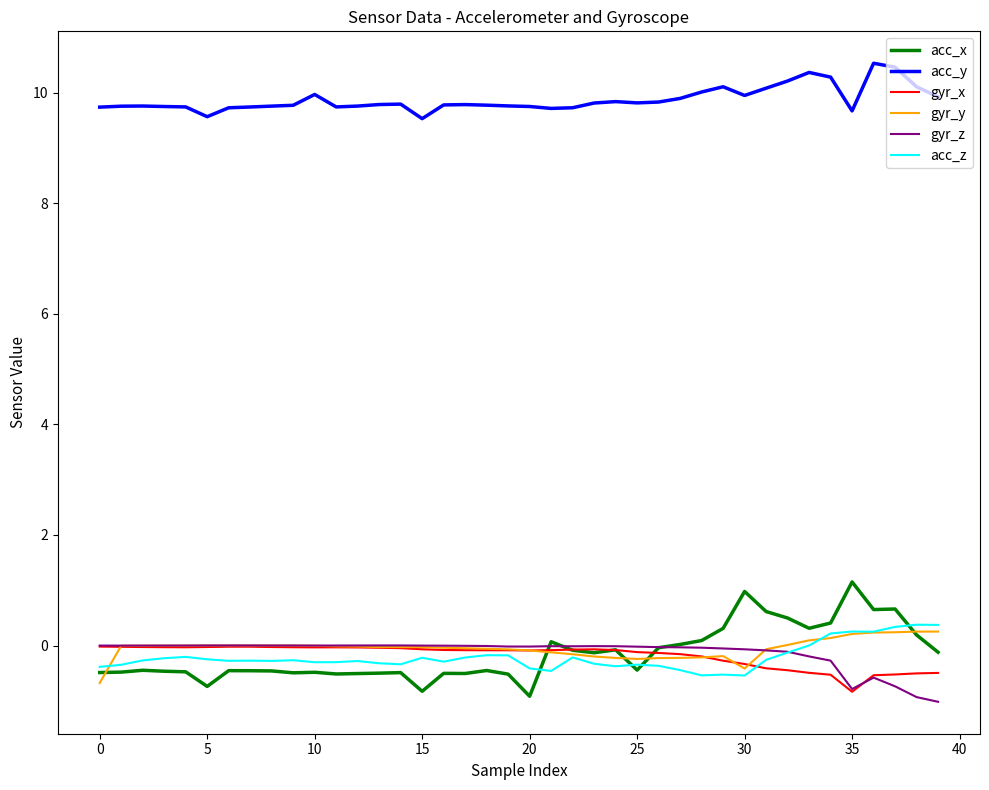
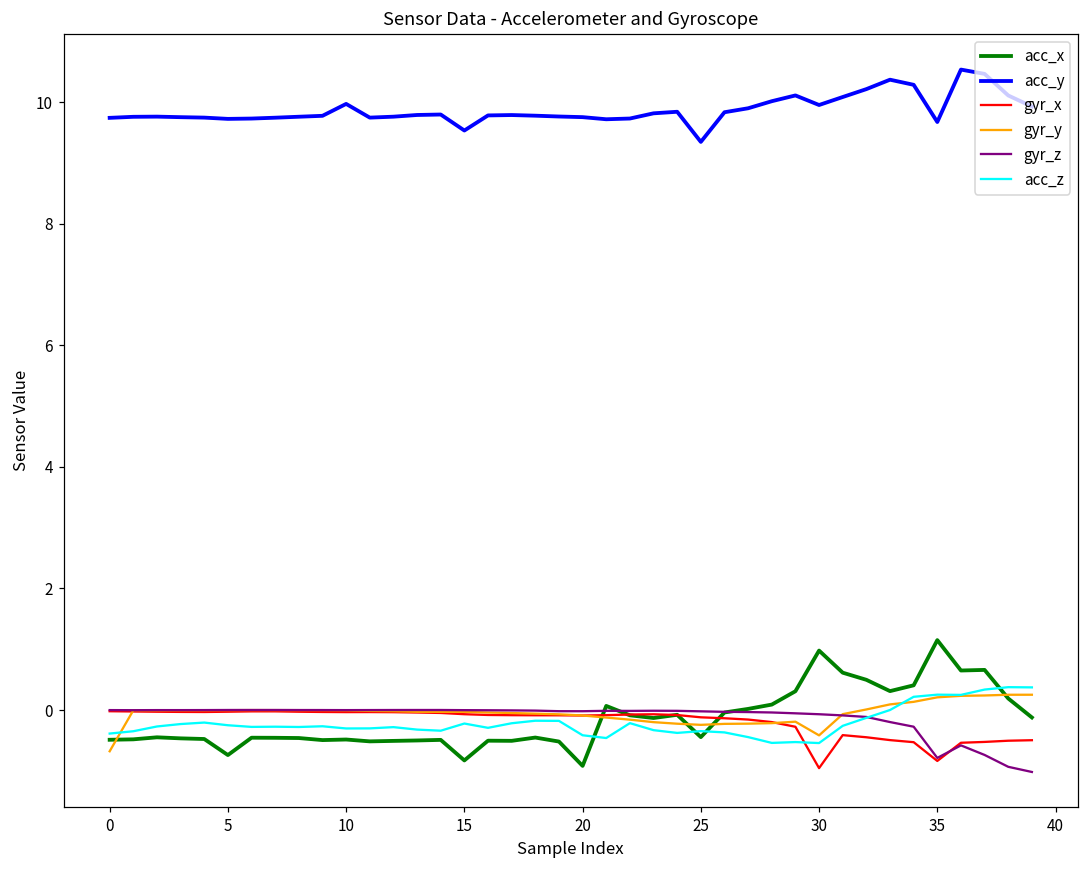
  {
    "acc_x": {
      "0": -0.5,
      "5": -0.7,
      "10": -0.5,
      "15": -0.8,
      "20": -0.9,
      "25": -0.4,
      "30": 1.0,
      "35": 1.2
    },
    "acc_y": {
      "0": 9.7,
-     "5": 9.6,
+     "5": 9.7,
      "10": 10.0,
      "15": 9.5,
      "20": 9.8,
-     "25": 9.8,
+     "25": 9.3,
      "30": 10.0,
      "35": 9.7
    },
    "gyr_x": {
      "25": -0.1,
-     "30": -0.3,
+     "30": -1.0,
      "35": -0.8
    },
    "gyr_y": {
      "0": -0.7,
      "25": -0.2,
      "30": -0.4
    },
    "gyr_z": {
      "20": 0.0,
      "25": 0.0,
      "30": -0.1,
      "35": -0.8
    },
    "acc_z": {
      "0": -0.4,
      "5": -0.2,
      "10": -0.3,
      "15": -0.2,
      "20": -0.4,
      "25": -0.3,
      "30": -0.5
    }
  }
